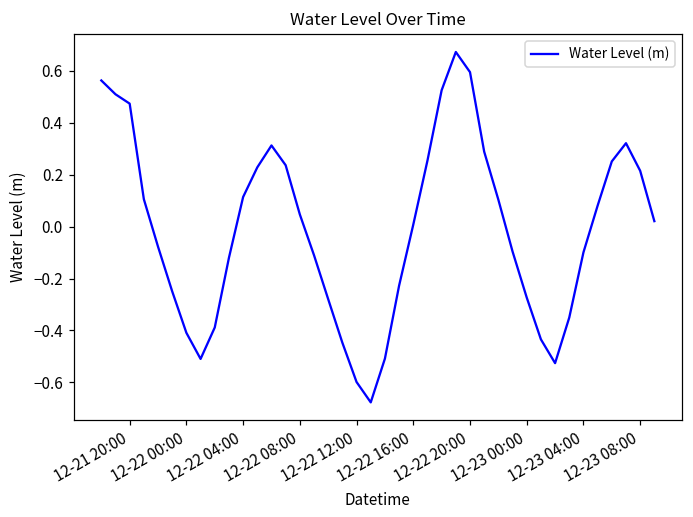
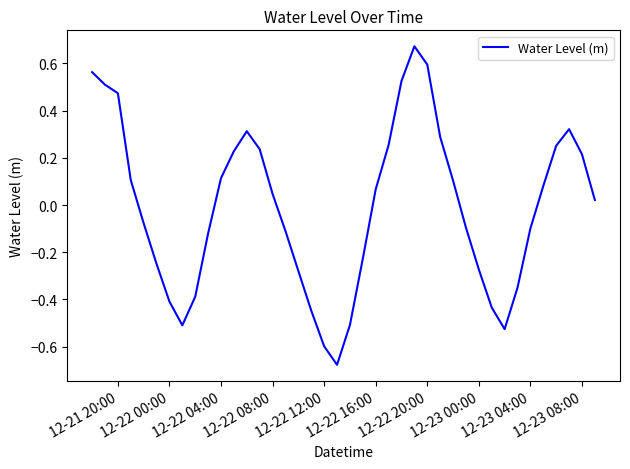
  {
    "12-21 20:00": 0.47,
    "12-22 00:00": -0.41,
    "12-22 04:00": 0.11,
    "12-22 08:00": 0.05,
    "12-22 12:00": -0.60,
-   "12-22 16:00": 0.01,
+   "12-22 16:00": 0.07,
    "12-22 20:00": 0.59,
    "12-23 00:00": -0.27,
    "12-23 04:00": -0.10,
    "12-23 08:00": 0.21
  }
